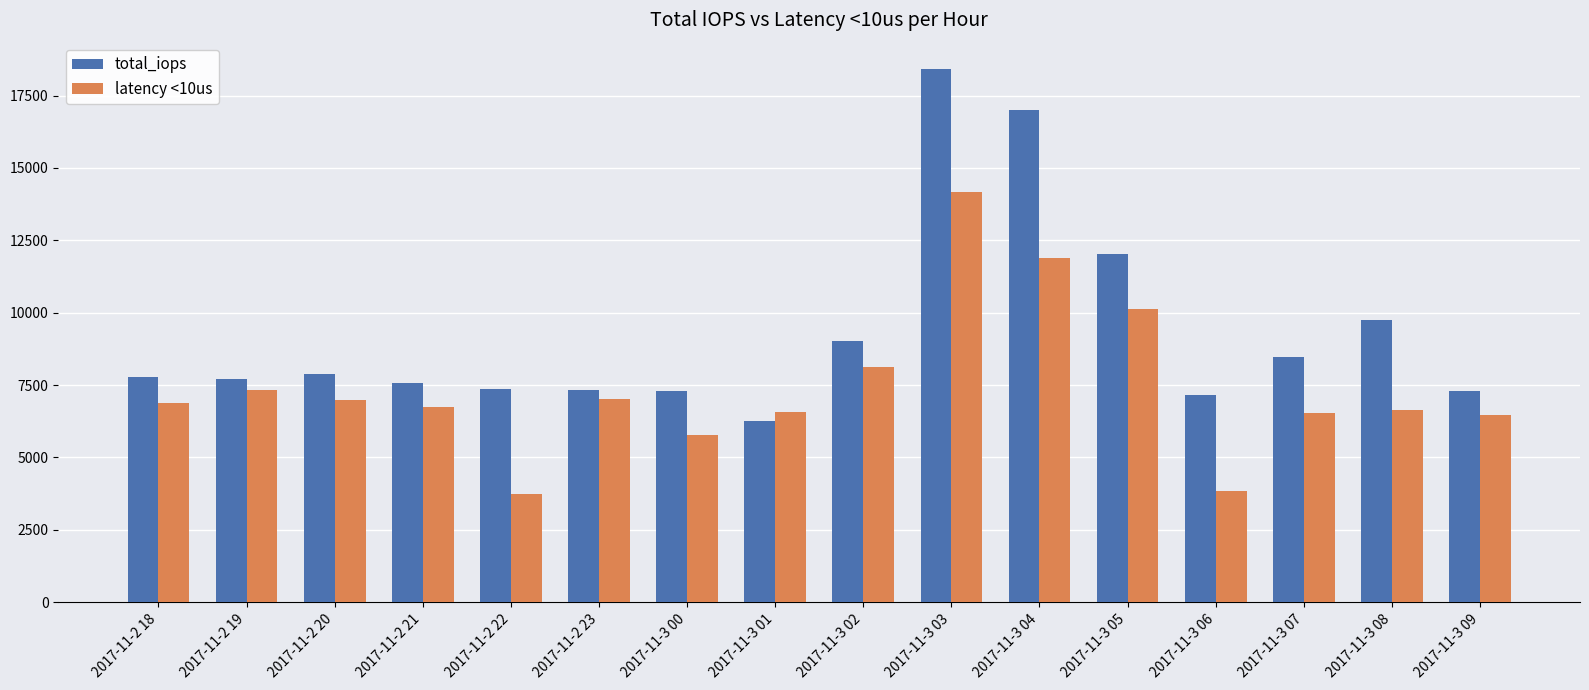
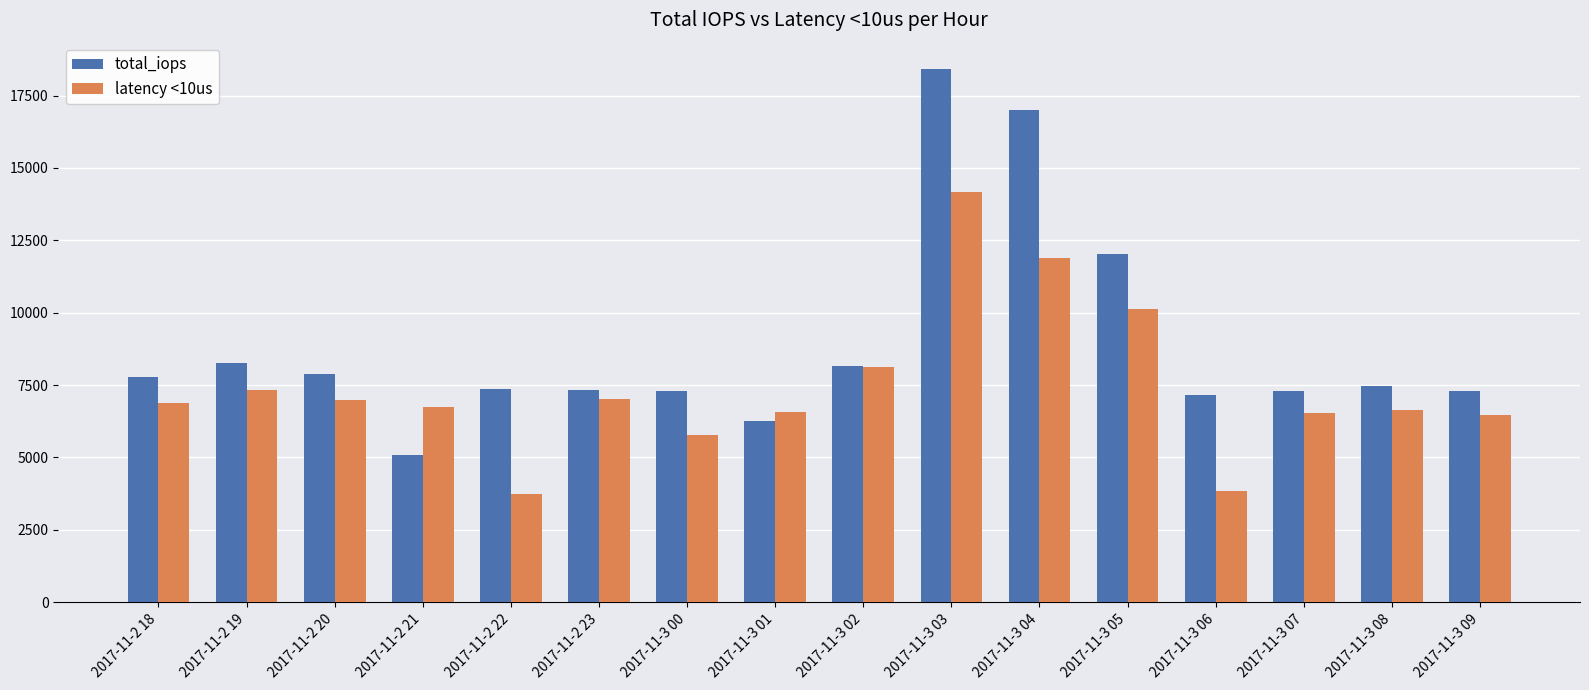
  {
    "total_iops": {
      "2017-11-2 18": 7800,
-     "2017-11-2 19": 7700,
+     "2017-11-2 19": 8300,
      "2017-11-2 20": 7900,
-     "2017-11-2 21": 7600,
+     "2017-11-2 21": 5100,
      "2017-11-2 22": 7400,
      "2017-11-2 23": 7300,
      "2017-11-3 00": 7300,
      "2017-11-3 01": 6300,
-     "2017-11-3 02": 9000,
+     "2017-11-3 02": 8200,
      "2017-11-3 03": 18400,
      "2017-11-3 04": 17000,
      "2017-11-3 05": 12000,
      "2017-11-3 06": 7200,
-     "2017-11-3 07": 8500,
-     "2017-11-3 08": 9800,
+     "2017-11-3 07": 7300,
+     "2017-11-3 08": 7500,
      "2017-11-3 09": 7300
    },
    "latency <10us": {
      "2017-11-2 18": 6900,
      "2017-11-2 19": 7300,
      "2017-11-2 20": 7000,
      "2017-11-2 21": 6700,
      "2017-11-2 22": 3700,
      "2017-11-2 23": 7000,
      "2017-11-3 00": 5800,
      "2017-11-3 01": 6600,
      "2017-11-3 02": 8100,
      "2017-11-3 03": 14200,
      "2017-11-3 04": 11900,
      "2017-11-3 05": 10100,
      "2017-11-3 06": 3800,
      "2017-11-3 07": 6500,
      "2017-11-3 08": 6700,
      "2017-11-3 09": 6500
    }
  }
